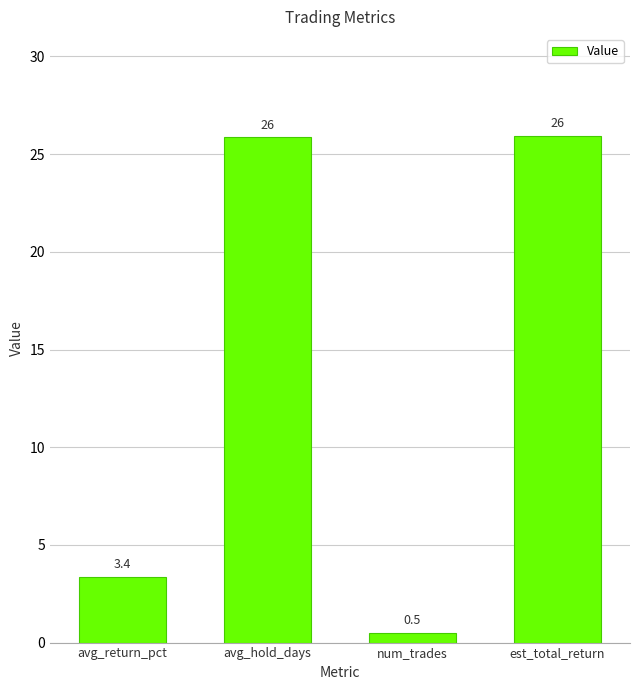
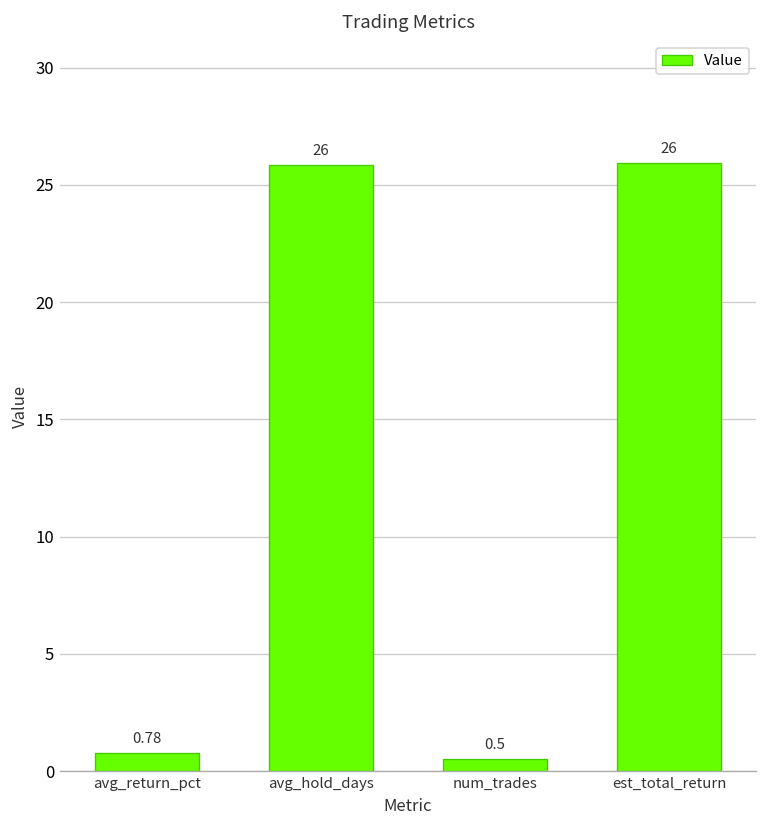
  {
-   "avg_return_pct": 3.4,
+   "avg_return_pct": 0.78,
    "avg_hold_days": 26,
    "num_trades": 0.5,
    "est_total_return": 26
  }
